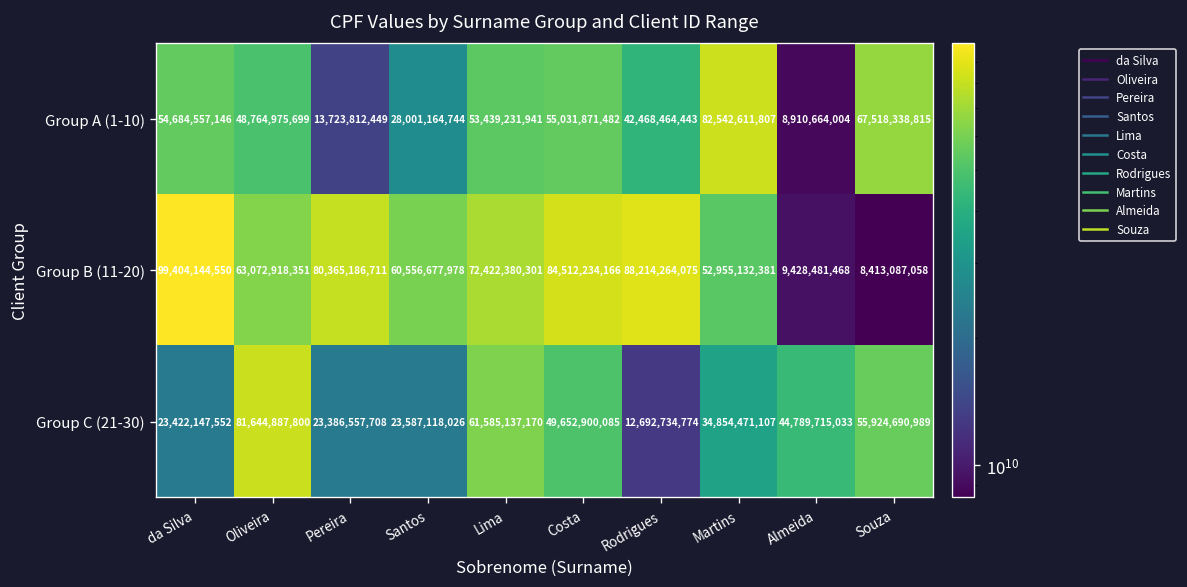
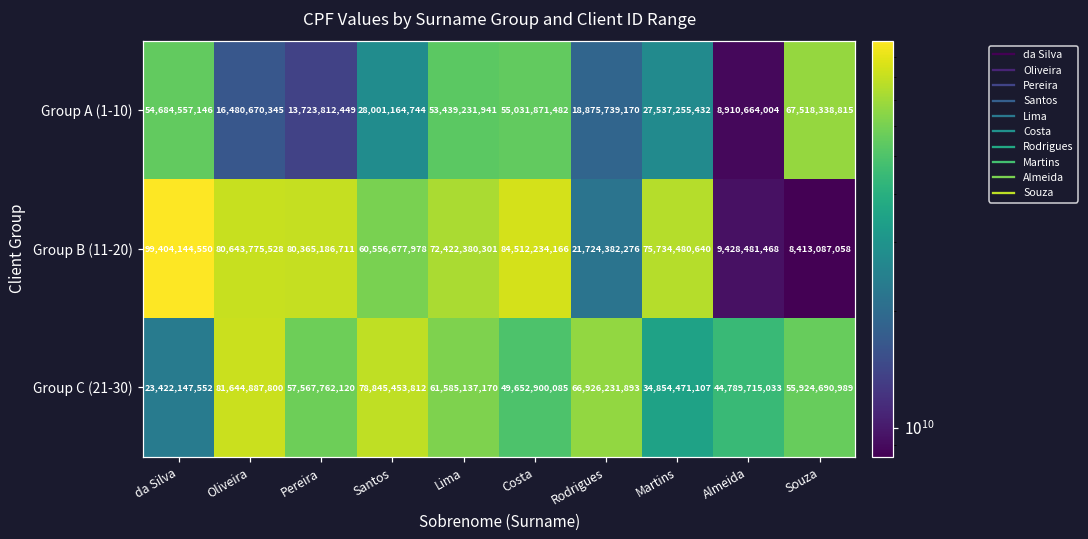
  {
    "Group A (1-10)": {
      "da Silva": "54,684,557,146",
-     "Oliveira": "48,764,975,699",
+     "Oliveira": "16,480,670,345",
      "Pereira": "13,723,812,449",
      "Santos": "28,001,164,744",
      "Lima": "53,439,231,941",
      "Costa": "55,031,871,482",
-     "Rodrigues": "42,468,464,443",
-     "Martins": "82,542,611,807",
+     "Rodrigues": "18,875,739,170",
+     "Martins": "27,537,255,432",
      "Almeida": "8,910,664,004",
      "Souza": "67,518,338,815"
    },
    "Group B (11-20)": {
      "da Silva": "99,404,144,550",
-     "Oliveira": "63,072,918,351",
+     "Oliveira": "80,643,775,528",
      "Pereira": "80,365,186,711",
      "Santos": "60,556,677,978",
      "Lima": "72,422,380,301",
      "Costa": "84,512,234,166",
-     "Rodrigues": "88,214,264,075",
-     "Martins": "52,955,132,381",
+     "Rodrigues": "21,724,382,276",
+     "Martins": "75,734,480,640",
      "Almeida": "9,428,481,468",
      "Souza": "8,413,087,058"
    },
    "Group C (21-30)": {
      "da Silva": "23,422,147,552",
      "Oliveira": "81,644,887,800",
-     "Pereira": "23,386,557,708",
-     "Santos": "23,587,118,026",
+     "Pereira": "57,567,762,120",
+     "Santos": "78,845,453,812",
      "Lima": "61,585,137,170",
      "Costa": "49,652,900,085",
-     "Rodrigues": "12,692,734,774",
+     "Rodrigues": "66,926,231,893",
      "Martins": "34,854,471,107",
      "Almeida": "44,789,715,033",
      "Souza": "55,924,690,989"
    }
  }
